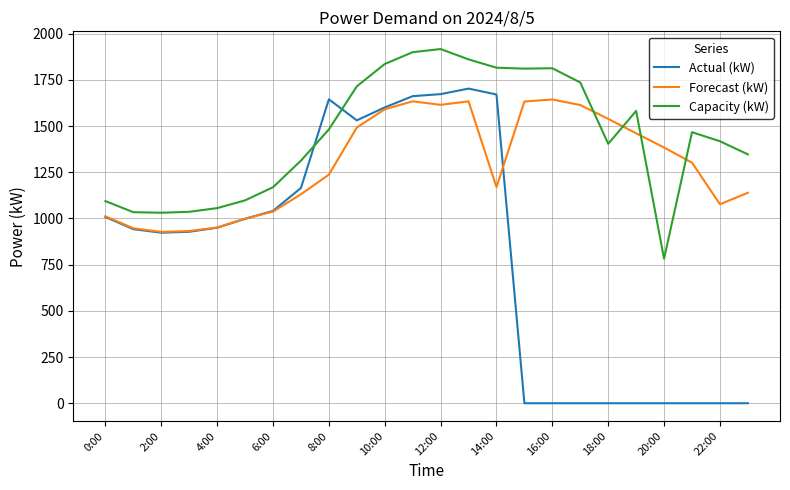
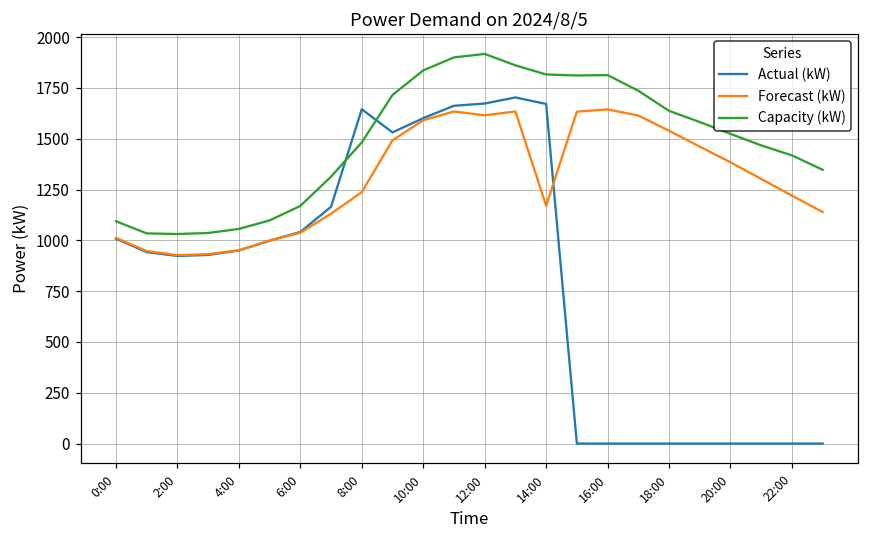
  {
    "Actual (kW)": {
      "8:00": 1650,
      "12:00": 1670,
      "14:00": 1670,
      "16:00": 0,
      "18:00": 0,
      "20:00": 0,
      "22:00": 0
    },
    "Forecast (kW)": {
      "8:00": 1240,
      "12:00": 1620,
      "14:00": 1170,
      "16:00": 1640,
      "18:00": 1540,
      "20:00": 1380,
-     "22:00": 1080
+     "22:00": 1220
    },
    "Capacity (kW)": {
      "0:00": 1090,
      "2:00": 1030,
      "4:00": 1060,
      "6:00": 1170,
      "8:00": 1480,
      "10:00": 1840,
      "12:00": 1920,
      "14:00": 1820,
      "16:00": 1810,
-     "18:00": 1400,
-     "20:00": 780,
+     "18:00": 1640,
+     "20:00": 1520,
      "22:00": 1420
    }
  }
